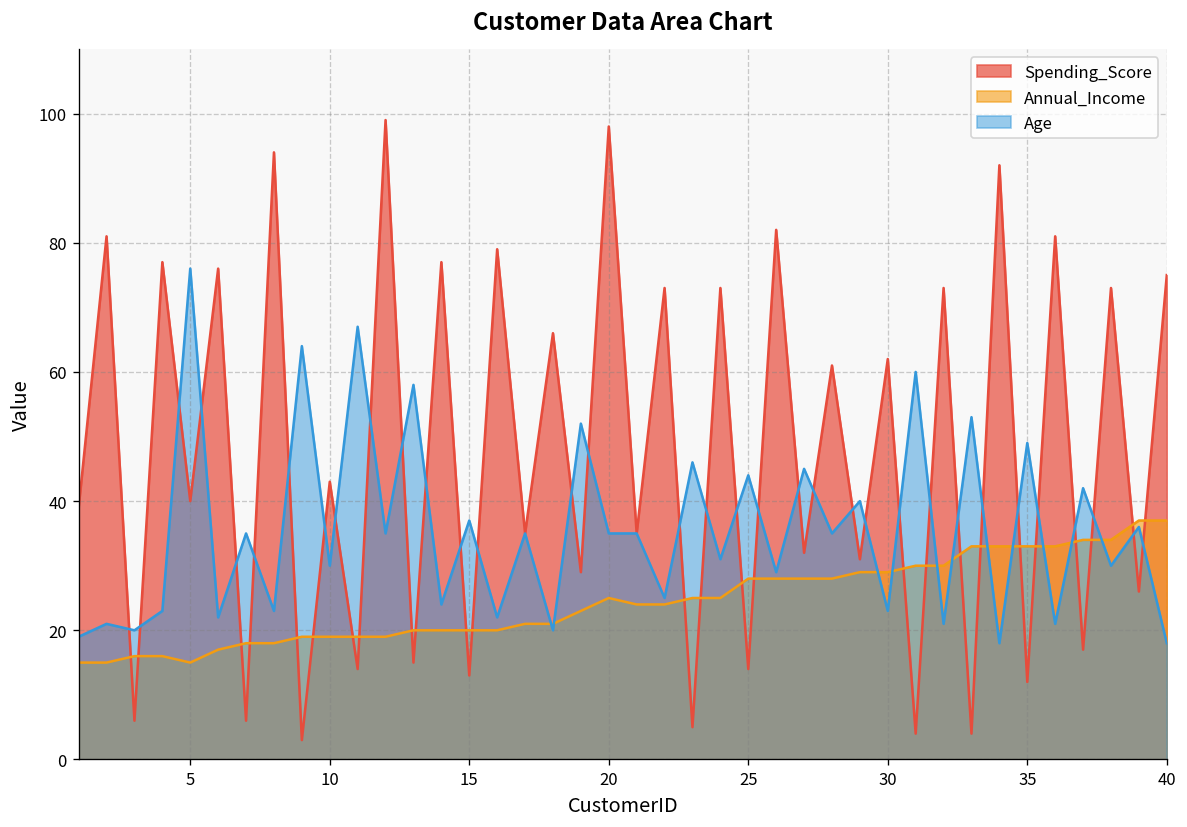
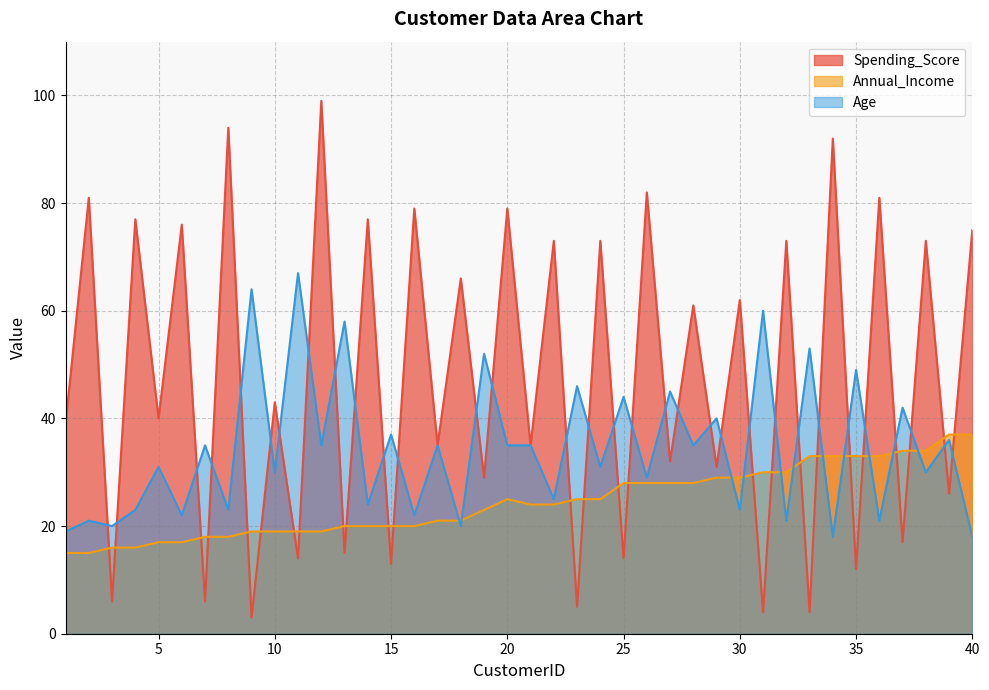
  {
    "Spending_Score": {
      "5": 40,
      "10": 43,
      "15": 13,
-     "20": 98,
+     "20": 79,
      "25": 14,
      "30": 62,
      "35": 12,
      "40": 75
    },
    "Annual_Income": {
-     "5": 15,
+     "5": 17,
      "10": 19,
      "15": 20,
      "20": 25,
      "25": 28,
      "30": 29,
      "35": 33,
      "40": 37
    },
    "Age": {
-     "5": 76,
+     "5": 31,
      "10": 30,
      "15": 37,
      "20": 35,
      "25": 44,
      "30": 23,
      "35": 49,
      "40": 18
    }
  }
